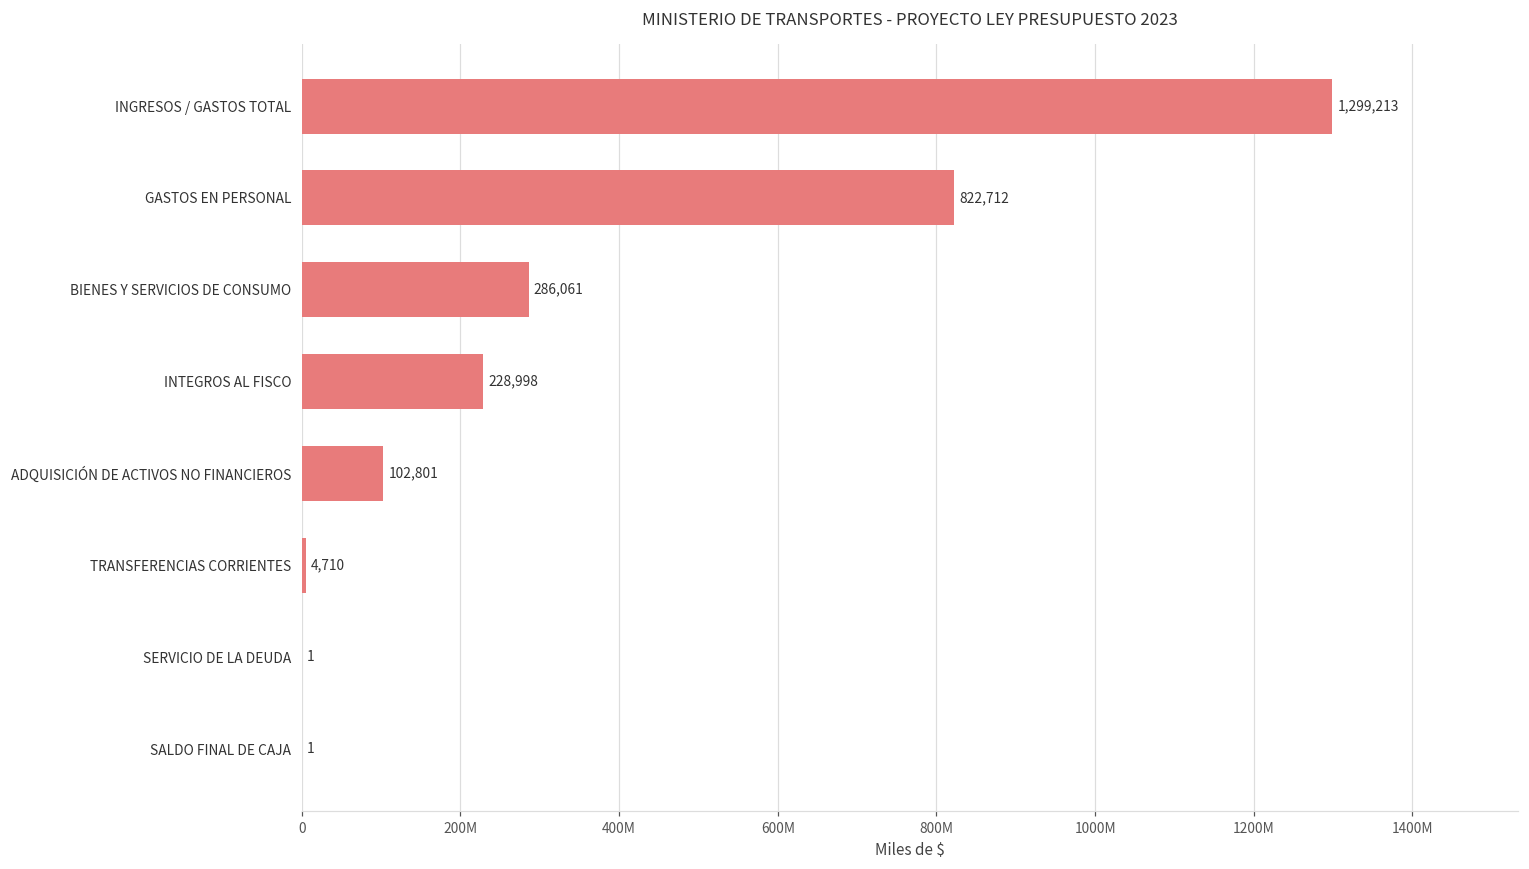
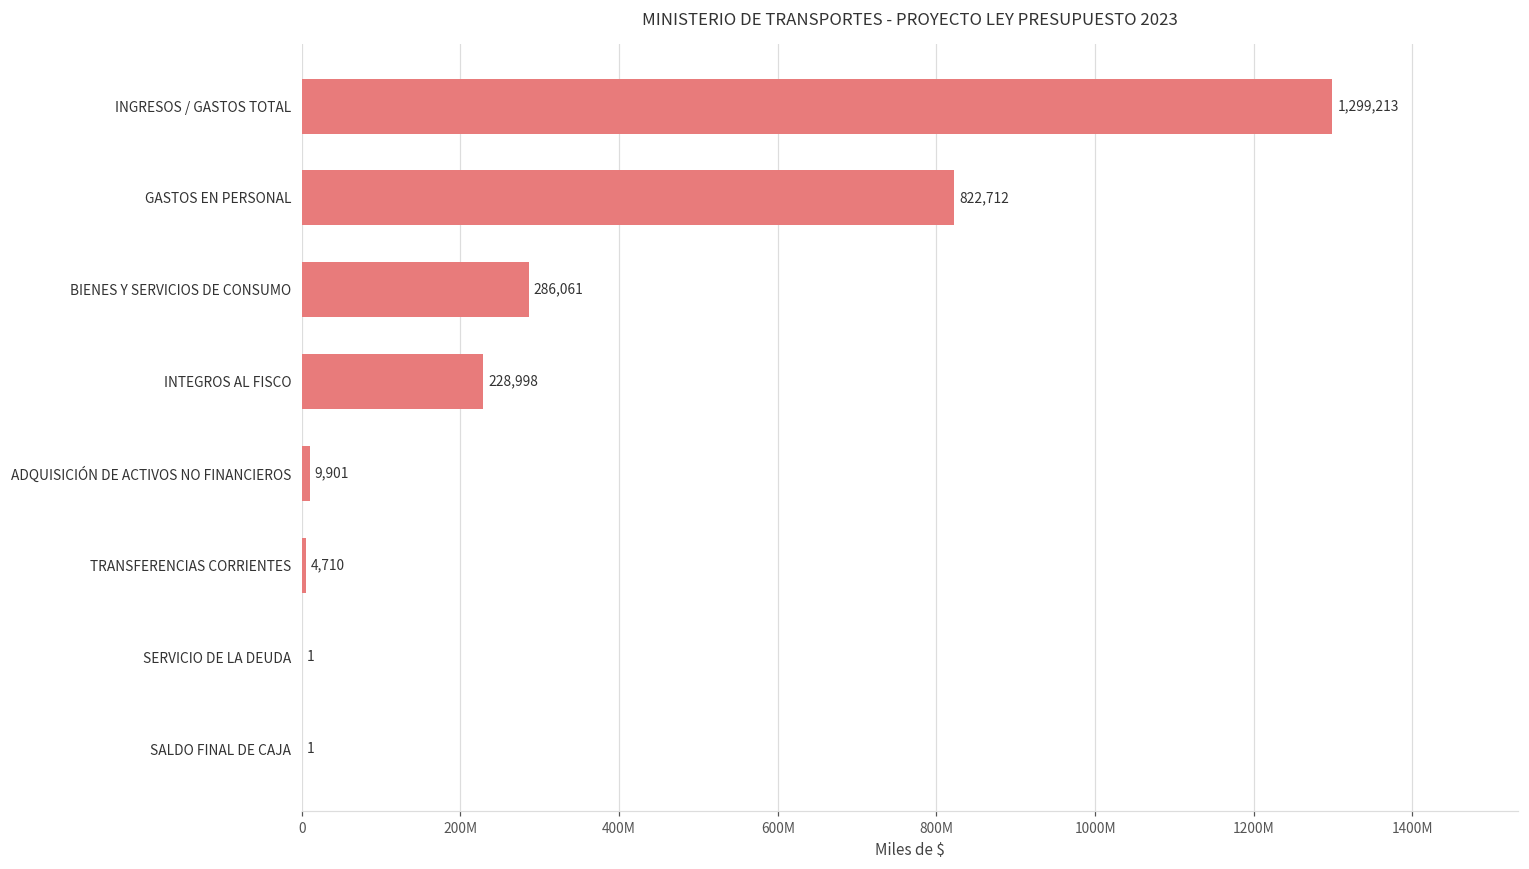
  {
    "INGRESOS / GASTOS TOTAL": "1,299,213",
    "GASTOS EN PERSONAL": "822,712",
    "BIENES Y SERVICIOS DE CONSUMO": "286,061",
    "INTEGROS AL FISCO": "228,998",
-   "ADQUISICIÓN DE ACTIVOS NO FINANCIEROS": "102,801",
+   "ADQUISICIÓN DE ACTIVOS NO FINANCIEROS": "9,901",
    "TRANSFERENCIAS CORRIENTES": "4,710",
    "SERVICIO DE LA DEUDA": "1",
    "SALDO FINAL DE CAJA": "1"
  }
